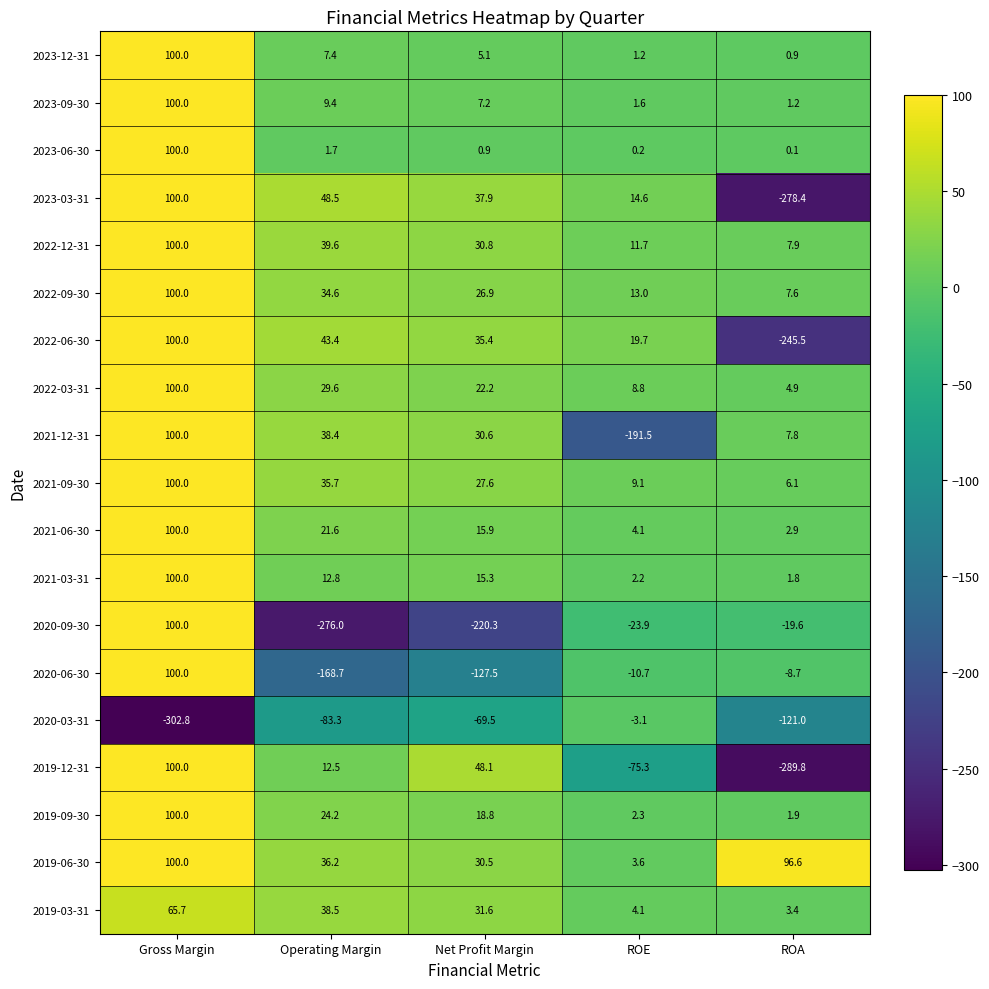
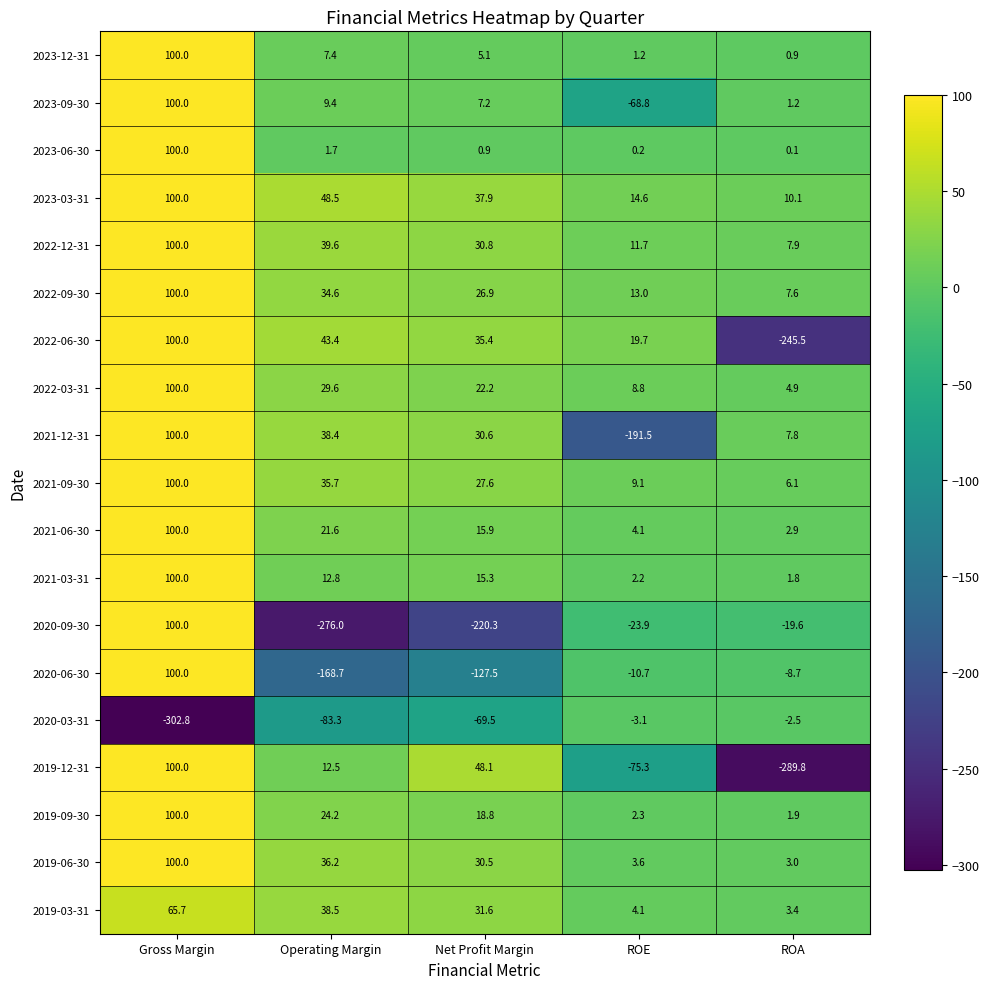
  {
    "2023-12-31": {
      "Gross Margin": 100.0,
      "Operating Margin": 7.4,
      "Net Profit Margin": 5.1,
      "ROE": 1.2,
      "ROA": 0.9
    },
    "2023-09-30": {
      "Gross Margin": 100.0,
      "Operating Margin": 9.4,
      "Net Profit Margin": 7.2,
-     "ROE": 1.6,
+     "ROE": -68.8,
      "ROA": 1.2
    },
    "2023-06-30": {
      "Gross Margin": 100.0,
      "Operating Margin": 1.7,
      "Net Profit Margin": 0.9,
      "ROE": 0.2,
      "ROA": 0.1
    },
    "2023-03-31": {
      "Gross Margin": 100.0,
      "Operating Margin": 48.5,
      "Net Profit Margin": 37.9,
      "ROE": 14.6,
-     "ROA": -278.4
+     "ROA": 10.1
    },
    "2022-12-31": {
      "Gross Margin": 100.0,
      "Operating Margin": 39.6,
      "Net Profit Margin": 30.8,
      "ROE": 11.7,
      "ROA": 7.9
    },
    "2022-09-30": {
      "Gross Margin": 100.0,
      "Operating Margin": 34.6,
      "Net Profit Margin": 26.9,
      "ROE": 13.0,
      "ROA": 7.6
    },
    "2022-06-30": {
      "Gross Margin": 100.0,
      "Operating Margin": 43.4,
      "Net Profit Margin": 35.4,
      "ROE": 19.7,
      "ROA": -245.5
    },
    "2022-03-31": {
      "Gross Margin": 100.0,
      "Operating Margin": 29.6,
      "Net Profit Margin": 22.2,
      "ROE": 8.8,
      "ROA": 4.9
    },
    "2021-12-31": {
      "Gross Margin": 100.0,
      "Operating Margin": 38.4,
      "Net Profit Margin": 30.6,
      "ROE": -191.5,
      "ROA": 7.8
    },
    "2021-09-30": {
      "Gross Margin": 100.0,
      "Operating Margin": 35.7,
      "Net Profit Margin": 27.6,
      "ROE": 9.1,
      "ROA": 6.1
    },
    "2021-06-30": {
      "Gross Margin": 100.0,
      "Operating Margin": 21.6,
      "Net Profit Margin": 15.9,
      "ROE": 4.1,
      "ROA": 2.9
    },
    "2021-03-31": {
      "Gross Margin": 100.0,
      "Operating Margin": 12.8,
      "Net Profit Margin": 15.3,
      "ROE": 2.2,
      "ROA": 1.8
    },
    "2020-09-30": {
      "Gross Margin": 100.0,
      "Operating Margin": -276.0,
      "Net Profit Margin": -220.3,
      "ROE": -23.9,
      "ROA": -19.6
    },
    "2020-06-30": {
      "Gross Margin": 100.0,
      "Operating Margin": -168.7,
      "Net Profit Margin": -127.5,
      "ROE": -10.7,
      "ROA": -8.7
    },
    "2020-03-31": {
      "Gross Margin": -302.8,
      "Operating Margin": -83.3,
      "Net Profit Margin": -69.5,
      "ROE": -3.1,
-     "ROA": -121.0
+     "ROA": -2.5
    },
    "2019-12-31": {
      "Gross Margin": 100.0,
      "Operating Margin": 12.5,
      "Net Profit Margin": 48.1,
      "ROE": -75.3,
      "ROA": -289.8
    },
    "2019-09-30": {
      "Gross Margin": 100.0,
      "Operating Margin": 24.2,
      "Net Profit Margin": 18.8,
      "ROE": 2.3,
      "ROA": 1.9
    },
    "2019-06-30": {
      "Gross Margin": 100.0,
      "Operating Margin": 36.2,
      "Net Profit Margin": 30.5,
      "ROE": 3.6,
-     "ROA": 96.6
+     "ROA": 3.0
    },
    "2019-03-31": {
      "Gross Margin": 65.7,
      "Operating Margin": 38.5,
      "Net Profit Margin": 31.6,
      "ROE": 4.1,
      "ROA": 3.4
    }
  }
